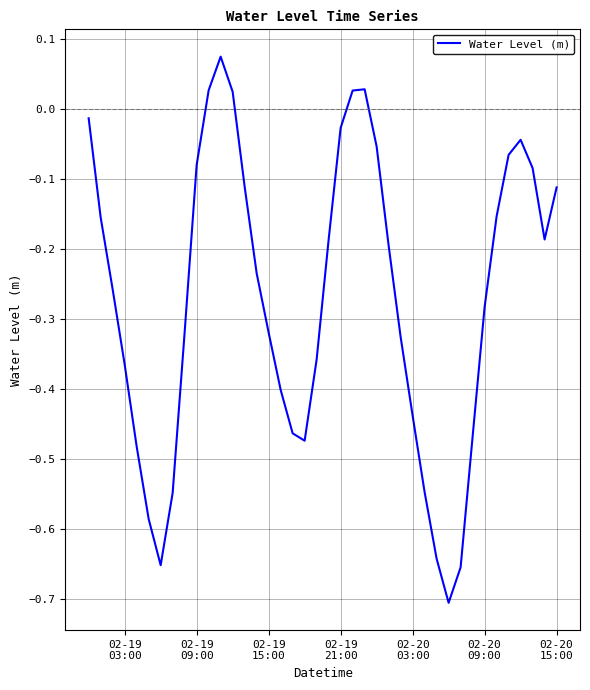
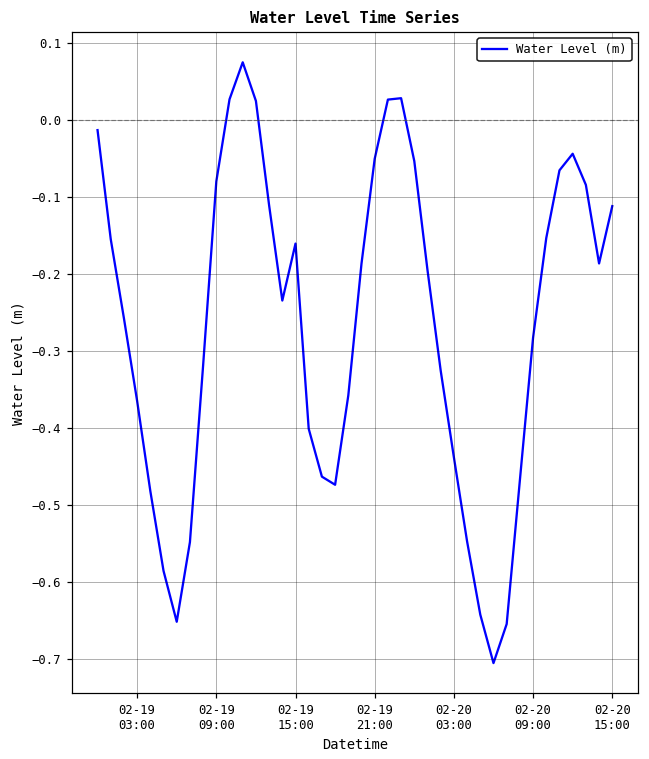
  {
    "02-19 03:00": -0.36,
    "02-19 09:00": -0.08,
-   "02-19 15:00": -0.32,
-   "02-19 21:00": -0.03,
+   "02-19 15:00": -0.16,
+   "02-19 21:00": -0.05,
    "02-20 03:00": -0.44,
    "02-20 09:00": -0.28,
    "02-20 15:00": -0.11
  }
